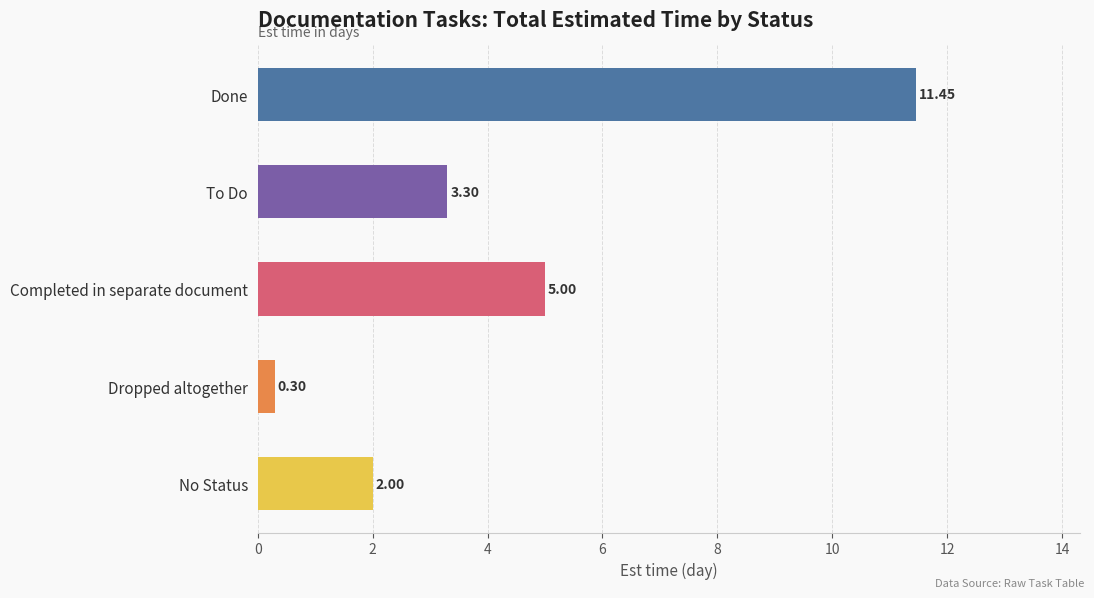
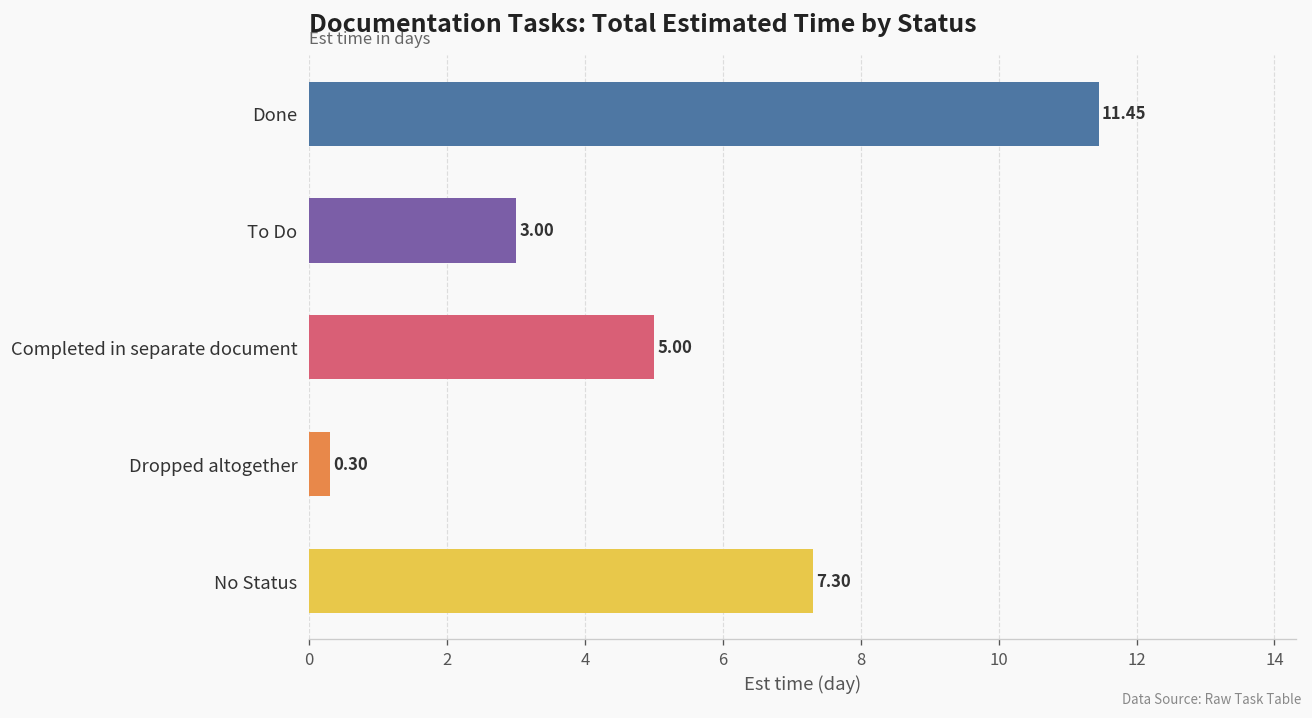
  {
    "Done": 11.45,
-   "To Do": 3.30,
+   "To Do": 3.00,
    "Completed in separate document": 5.00,
    "Dropped altogether": 0.30,
-   "No Status": 2.00
+   "No Status": 7.30
  }
